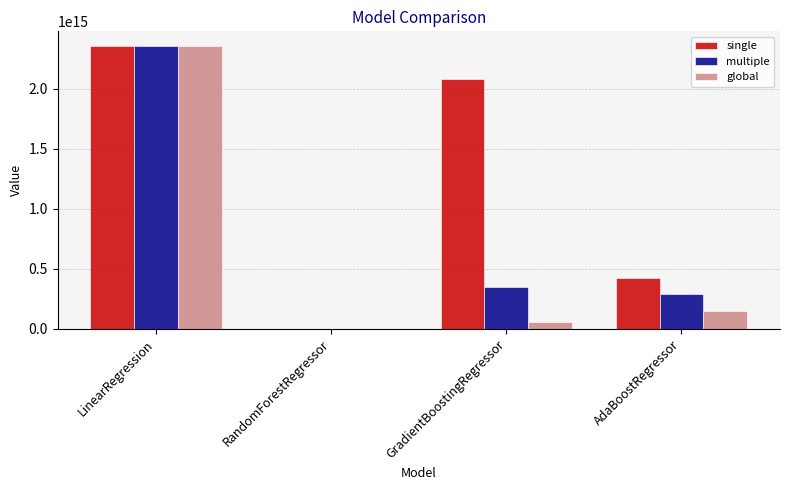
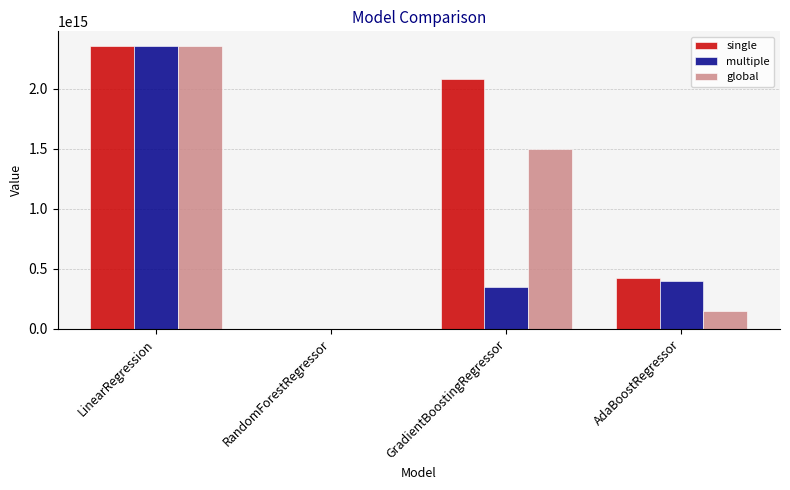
  {
    "single": {
      "LinearRegression": 2360000000000000,
      "GradientBoostingRegressor": 2080000000000000,
      "AdaBoostRegressor": 420000000000000
    },
    "multiple": {
      "LinearRegression": 2360000000000000,
      "GradientBoostingRegressor": 350000000000000,
-     "AdaBoostRegressor": 290000000000000
+     "AdaBoostRegressor": 400000000000000
    },
    "global": {
      "LinearRegression": 2360000000000000,
-     "GradientBoostingRegressor": 60000000000000,
+     "GradientBoostingRegressor": 1500000000000000,
      "AdaBoostRegressor": 150000000000000
    }
  }
